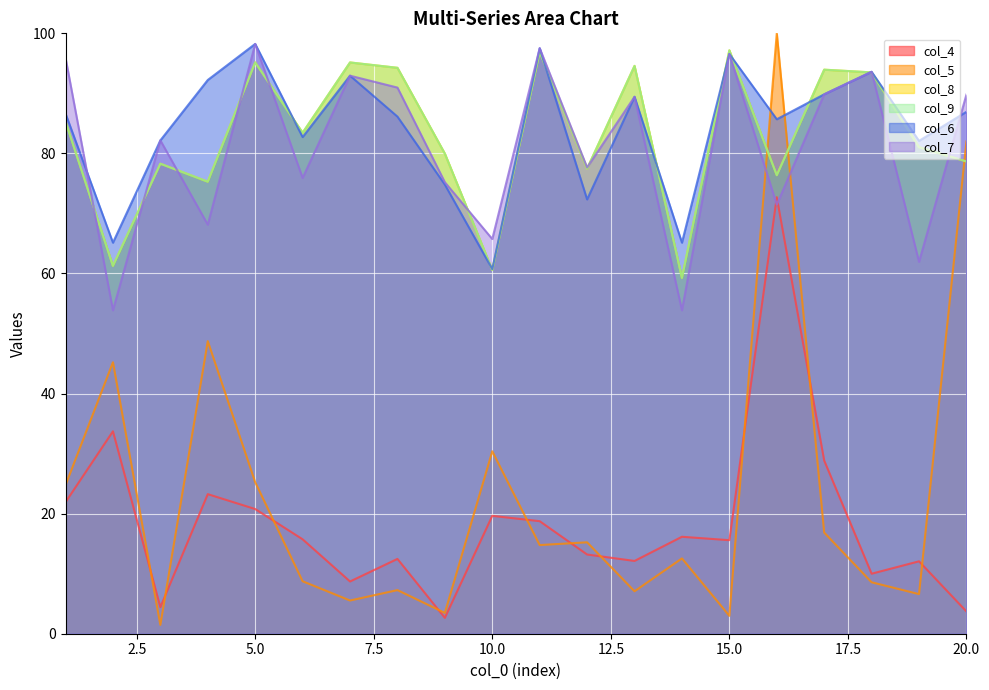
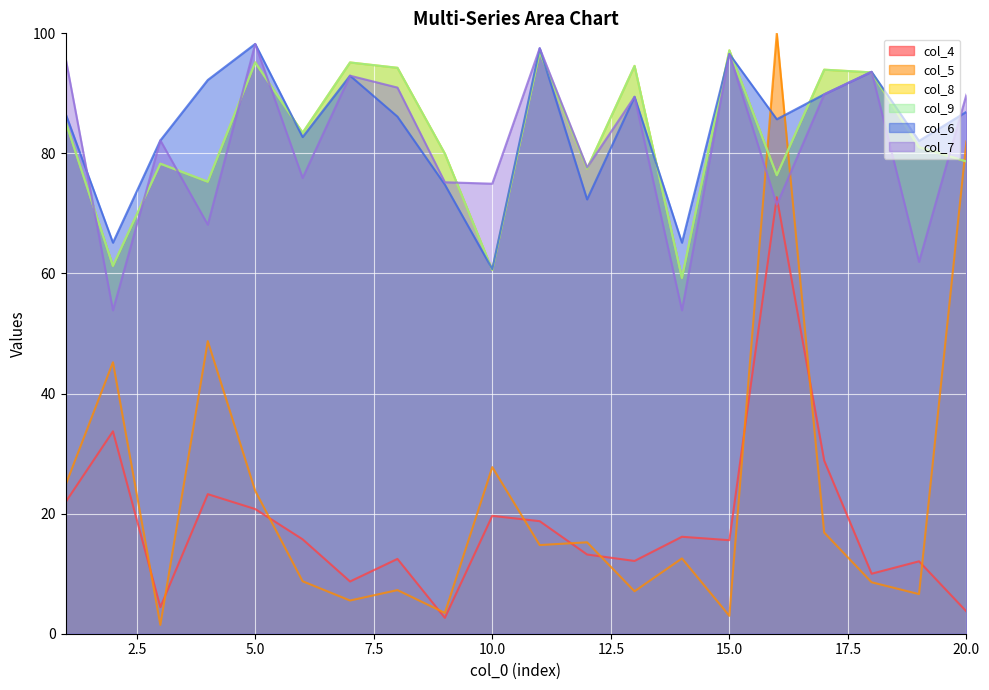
  {
    "col_4": {
      "5.0": 21,
      "10.0": 20,
      "15.0": 16,
      "20.0": 4
    },
    "col_5": {
-     "5.0": 25,
-     "10.0": 30,
+     "5.0": 24,
+     "10.0": 28,
      "15.0": 3,
      "20.0": 82
    },
    "col_9": {
      "5.0": 95,
      "15.0": 97,
      "20.0": 79
    },
    "col_6": {
      "20.0": 87
    },
    "col_7": {
-     "10.0": 66,
+     "10.0": 75,
      "20.0": 90
    }
  }
